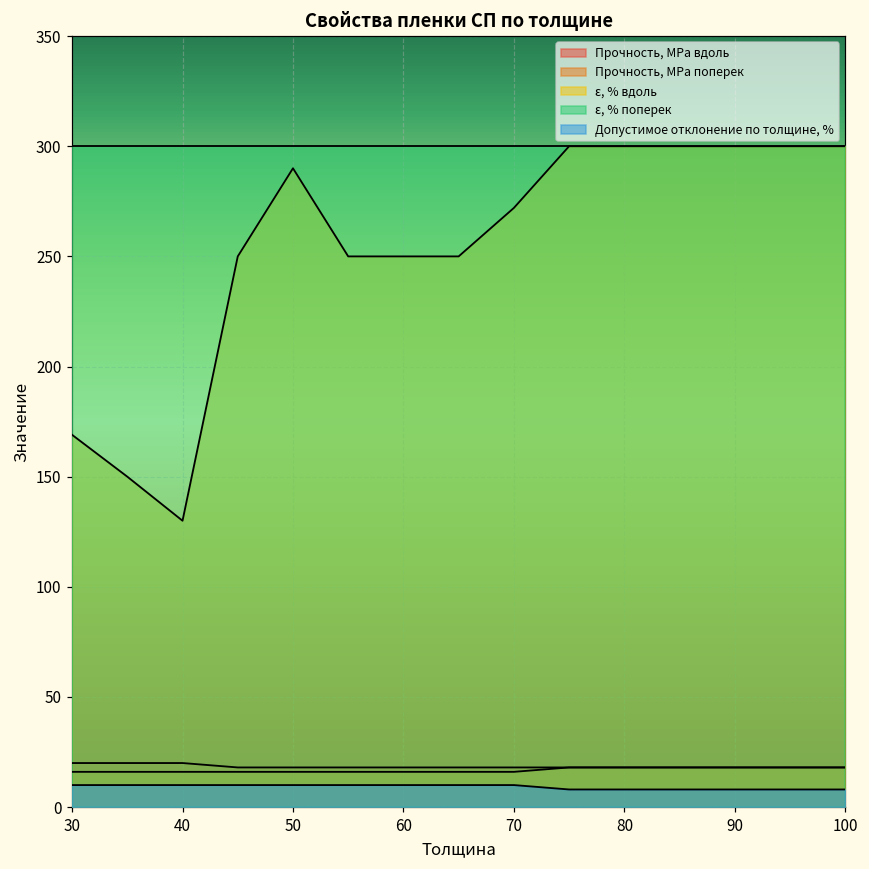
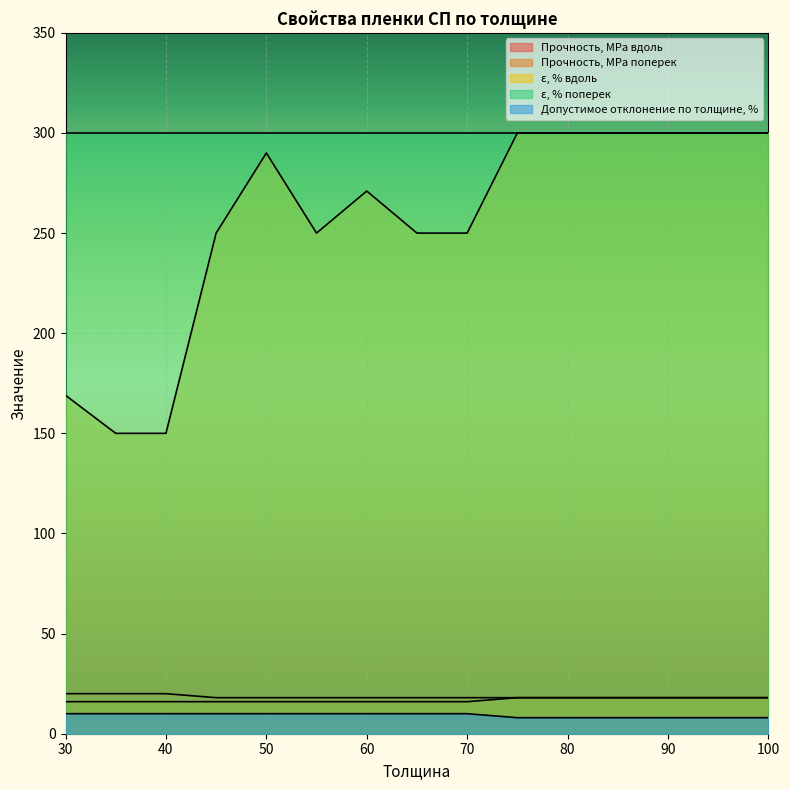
  {
    "ε, % вдоль": {
      "30": 169,
-     "40": 130,
+     "40": 150,
      "50": 290,
-     "60": 250,
-     "70": 272
+     "60": 271,
+     "70": 250
    },
    "ε, % поперек": {
      "30": 300,
      "40": 300,
      "50": 300,
      "60": 300,
      "70": 300
    },
    "Допустимое отклонение по толщине, %": {
      "30": 10,
      "40": 10,
      "50": 10,
      "60": 10,
      "70": 10,
      "80": 8,
      "90": 8,
      "100": 8
    }
  }
